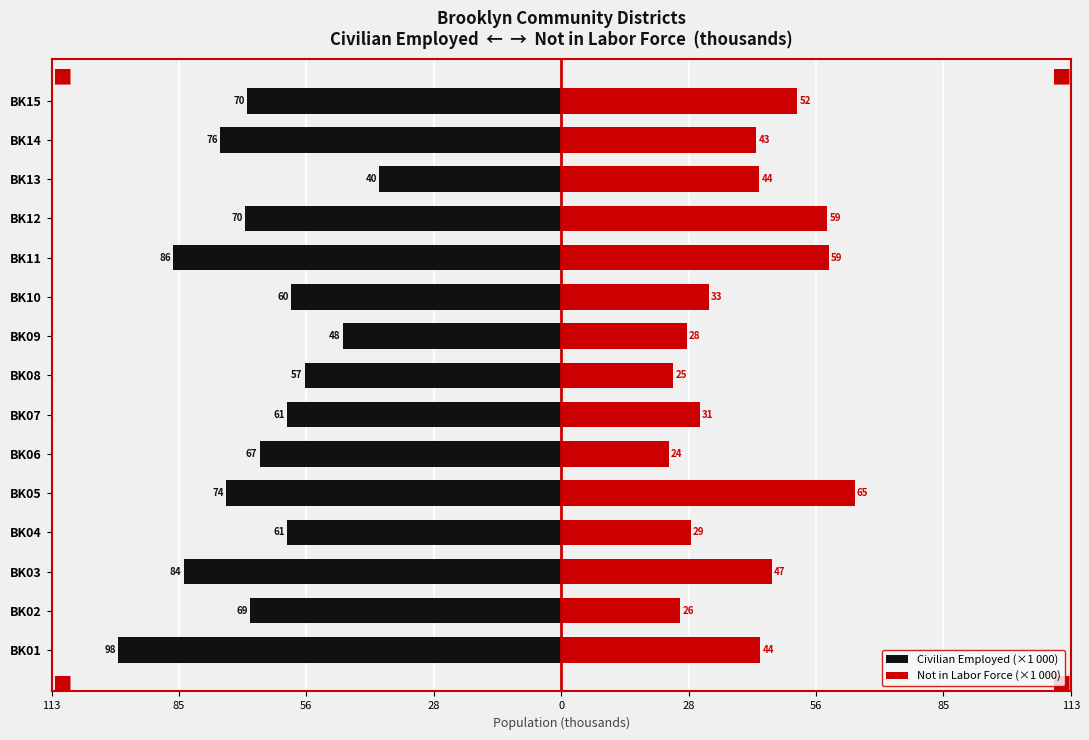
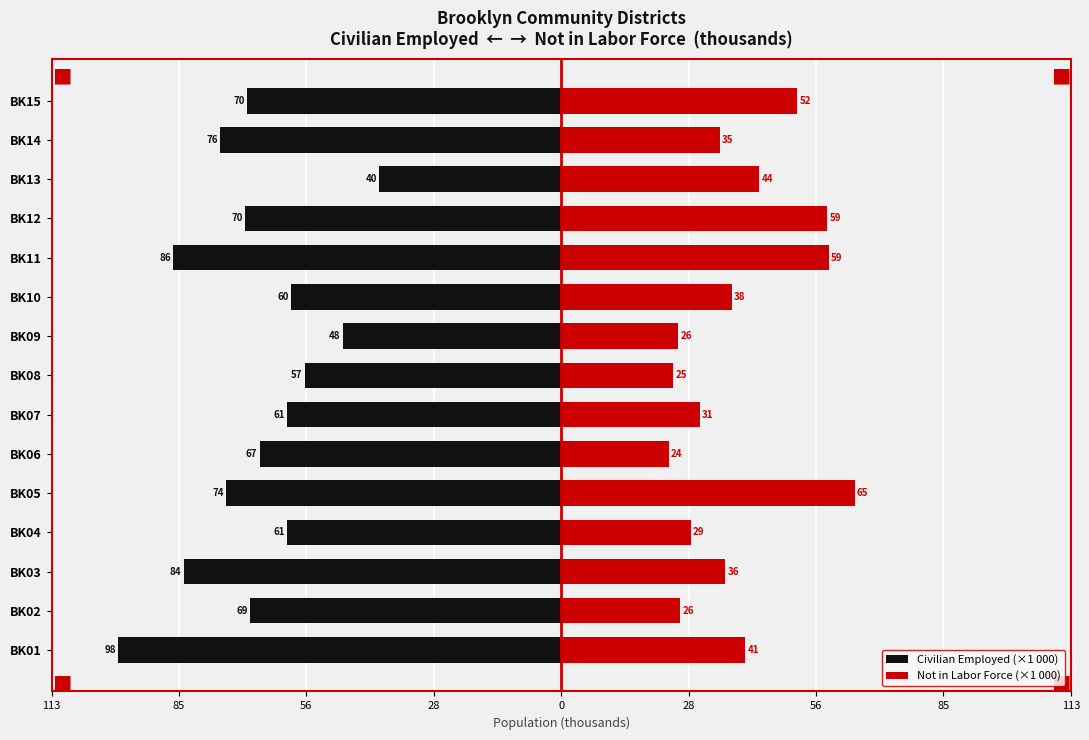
  {
    "Not in Labor Force (×1 000)": {
      "BK15": 52,
-     "BK14": 43,
+     "BK14": 35,
      "BK13": 44,
      "BK12": 59,
      "BK11": 59,
-     "BK10": 33,
-     "BK09": 28,
+     "BK10": 38,
+     "BK09": 26,
      "BK08": 25,
      "BK07": 31,
      "BK06": 24,
      "BK05": 65,
      "BK04": 29,
-     "BK03": 47,
+     "BK03": 36,
      "BK02": 26,
-     "BK01": 44
+     "BK01": 41
    }
  }
